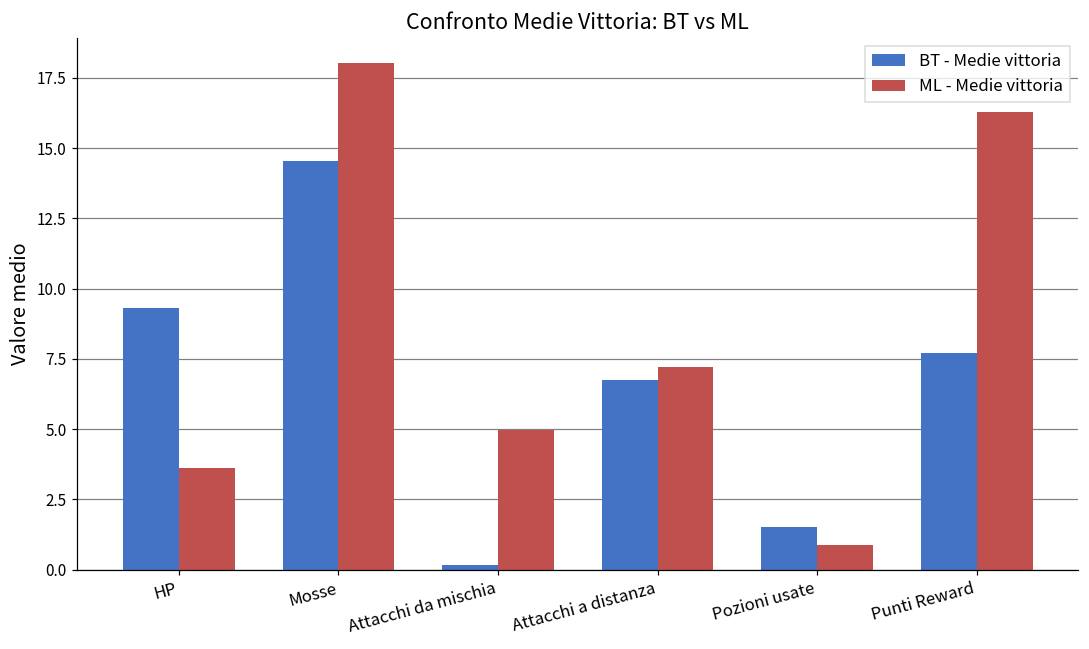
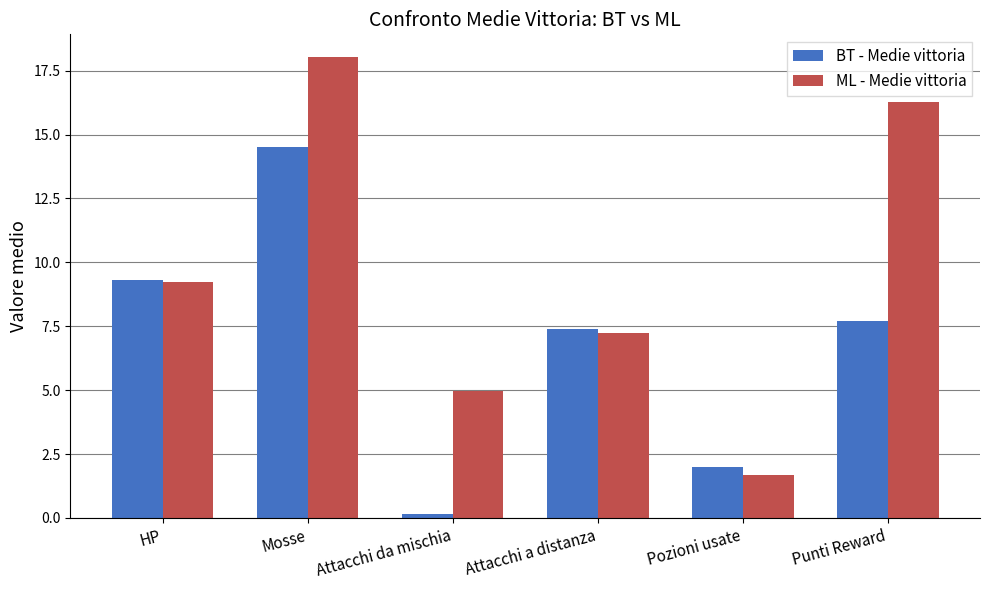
  {
    "BT - Medie vittoria": {
      "HP": 9.3,
      "Mosse": 14.5,
      "Attacchi da mischia": 0.2,
-     "Attacchi a distanza": 6.8,
-     "Pozioni usate": 1.5,
+     "Attacchi a distanza": 7.4,
+     "Pozioni usate": 2.0,
      "Punti Reward": 7.7
    },
    "ML - Medie vittoria": {
-     "HP": 3.6,
+     "HP": 9.2,
      "Mosse": 18.0,
      "Attacchi da mischia": 5.0,
      "Attacchi a distanza": 7.2,
-     "Pozioni usate": 0.9,
+     "Pozioni usate": 1.7,
      "Punti Reward": 16.3
    }
  }
